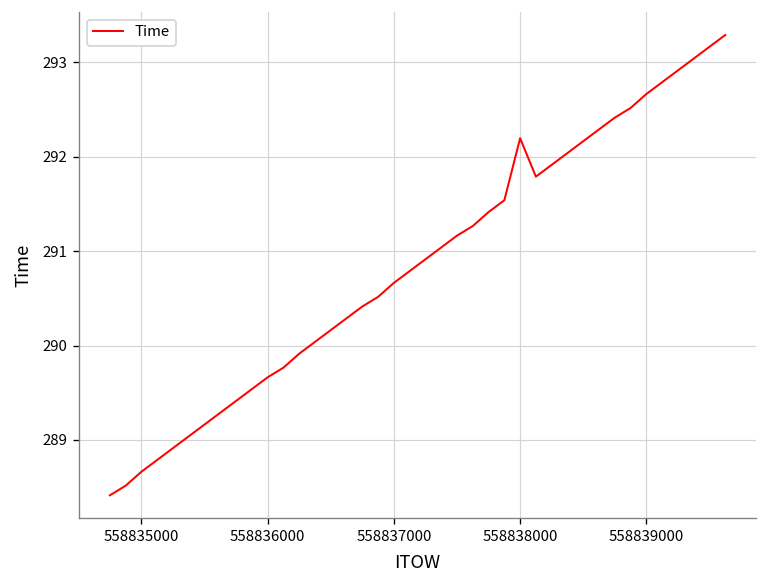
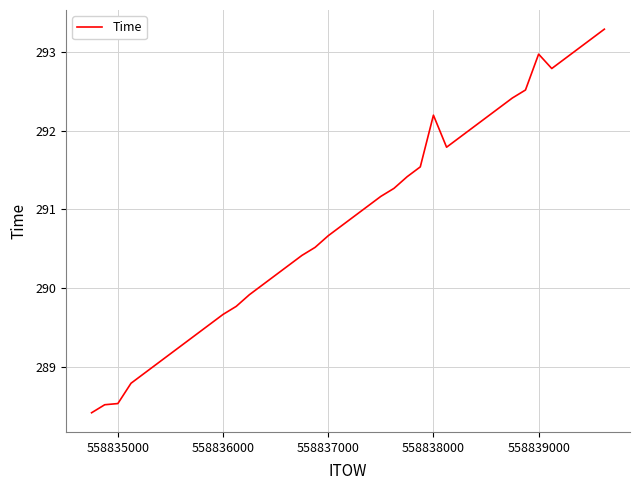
  {
-   "558835000": 288.7,
+   "558835000": 288.5,
    "558836000": 289.7,
    "558837000": 290.7,
    "558838000": 292.2,
-   "558839000": 292.7
+   "558839000": 293.0
  }
